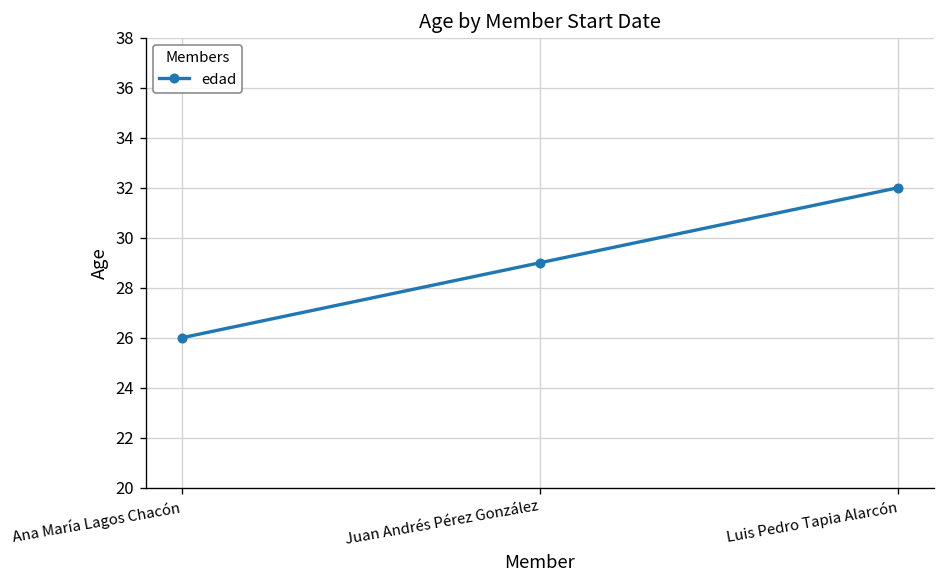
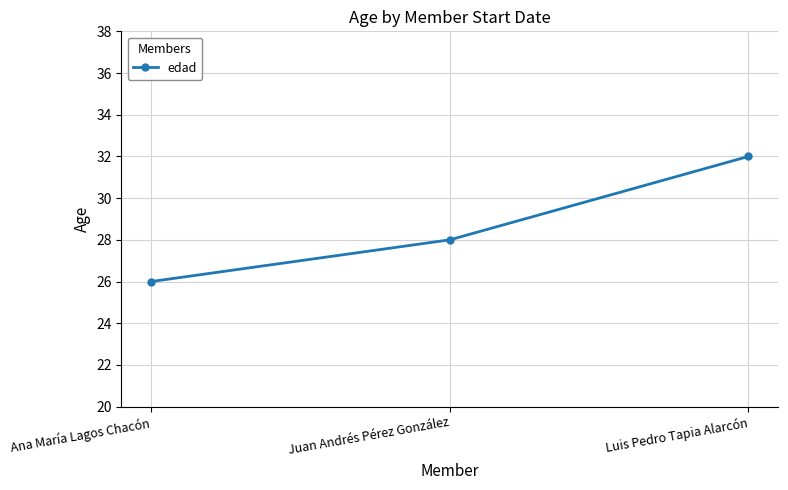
  {
    "Ana María Lagos Chacón": 26,
-   "Juan Andrés Pérez González": 29,
+   "Juan Andrés Pérez González": 28,
    "Luis Pedro Tapia Alarcón": 32
  }
